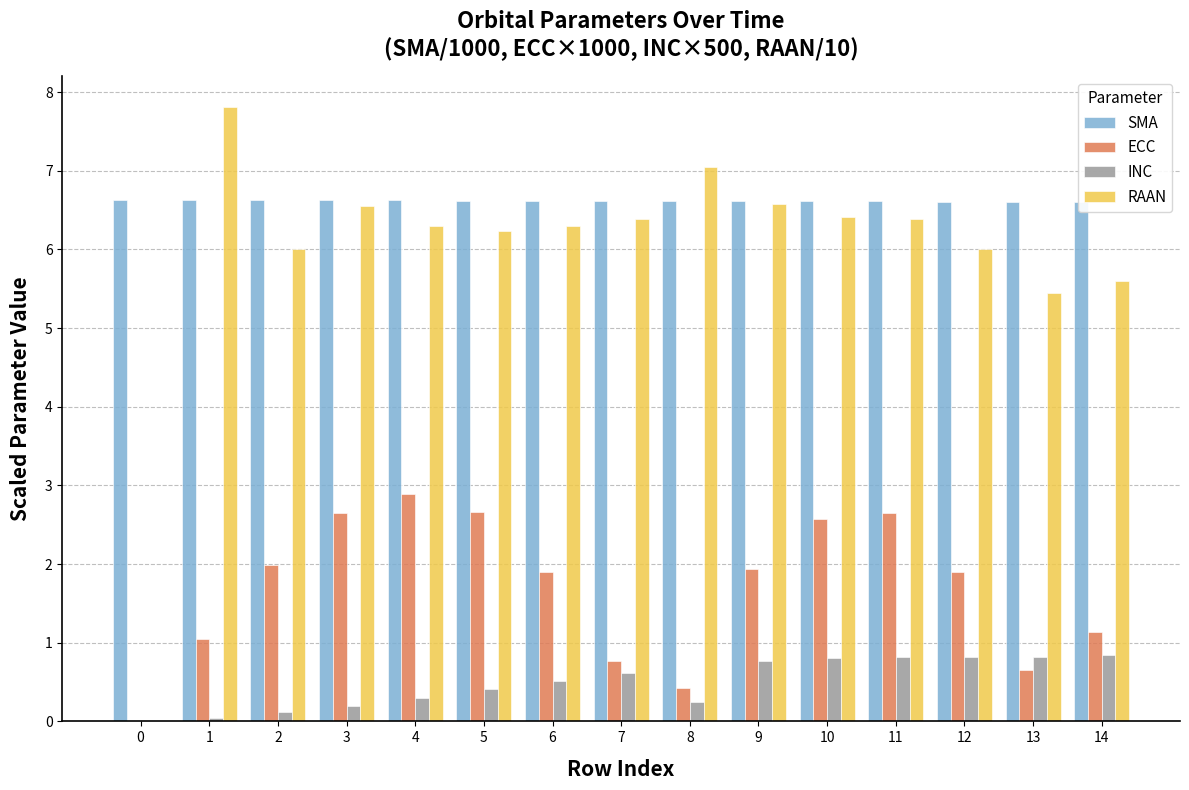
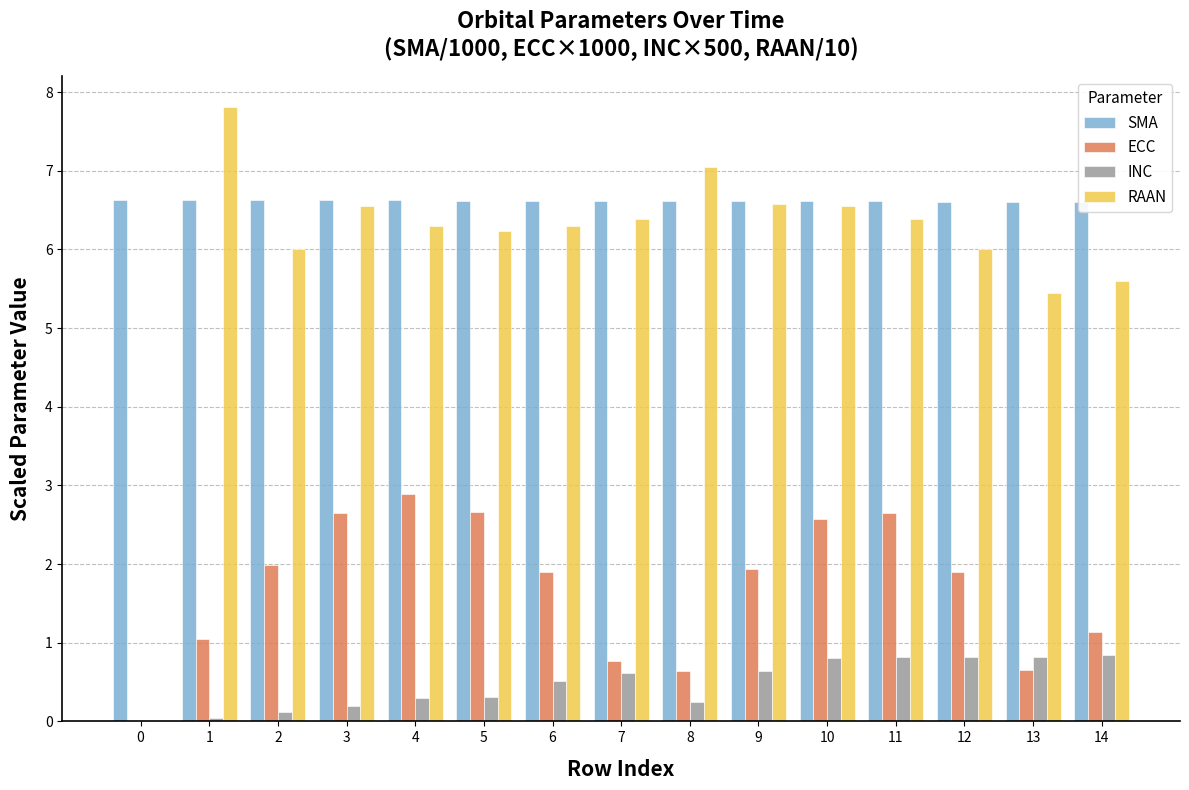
  {
    "SMA": {
      "0": 6.6,
      "1": 6.6,
      "2": 6.6,
      "3": 6.6,
      "4": 6.6,
      "5": 6.6,
      "6": 6.6,
      "7": 6.6,
      "8": 6.6,
      "9": 6.6,
      "10": 6.6,
      "11": 6.6,
      "12": 6.6,
      "13": 6.6
    },
    "ECC": {
      "1": 1.0,
      "2": 2.0,
      "3": 2.6,
      "4": 2.9,
      "5": 2.7,
      "6": 1.9,
      "7": 0.8,
-     "8": 0.4,
+     "8": 0.6,
      "9": 1.9,
      "10": 2.6,
      "11": 2.6,
      "12": 1.9,
      "13": 0.7,
      "14": 1.1
    },
    "INC": {
      "0": 0.0,
      "1": 0.0,
      "2": 0.1,
      "3": 0.2,
      "4": 0.3,
-     "5": 0.4,
+     "5": 0.3,
      "6": 0.5,
      "7": 0.6,
      "8": 0.2,
-     "9": 0.8,
+     "9": 0.6,
      "10": 0.8,
      "11": 0.8,
      "12": 0.8,
      "13": 0.8,
      "14": 0.8
    },
    "RAAN": {
      "0": 0.0,
      "1": 7.8,
      "2": 6.0,
      "3": 6.5,
      "4": 6.3,
      "5": 6.2,
      "6": 6.3,
      "7": 6.4,
      "8": 7.1,
      "9": 6.6,
-     "10": 6.4,
+     "10": 6.6,
      "11": 6.4,
      "12": 6.0,
      "13": 5.4,
      "14": 5.6
    }
  }
